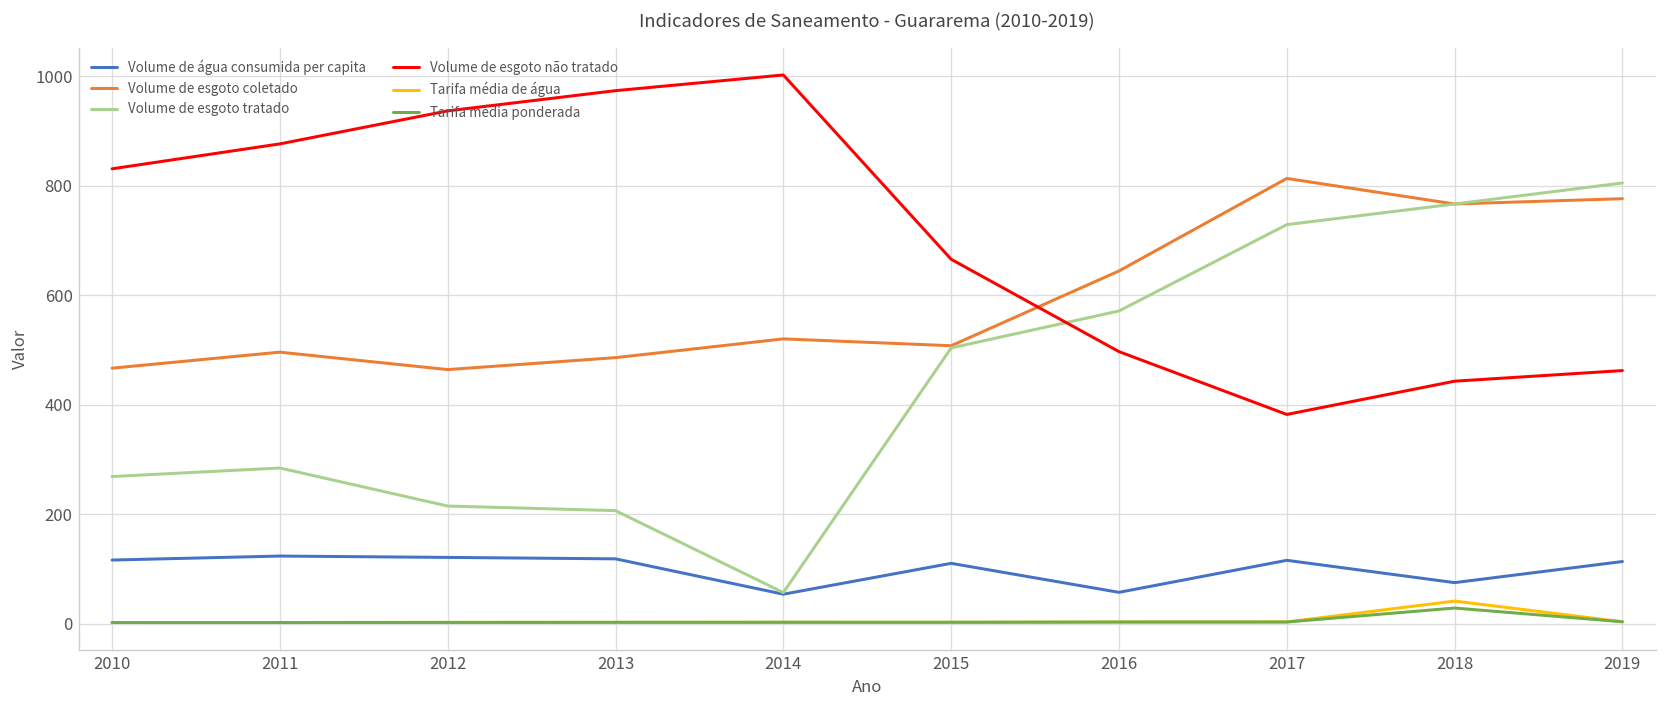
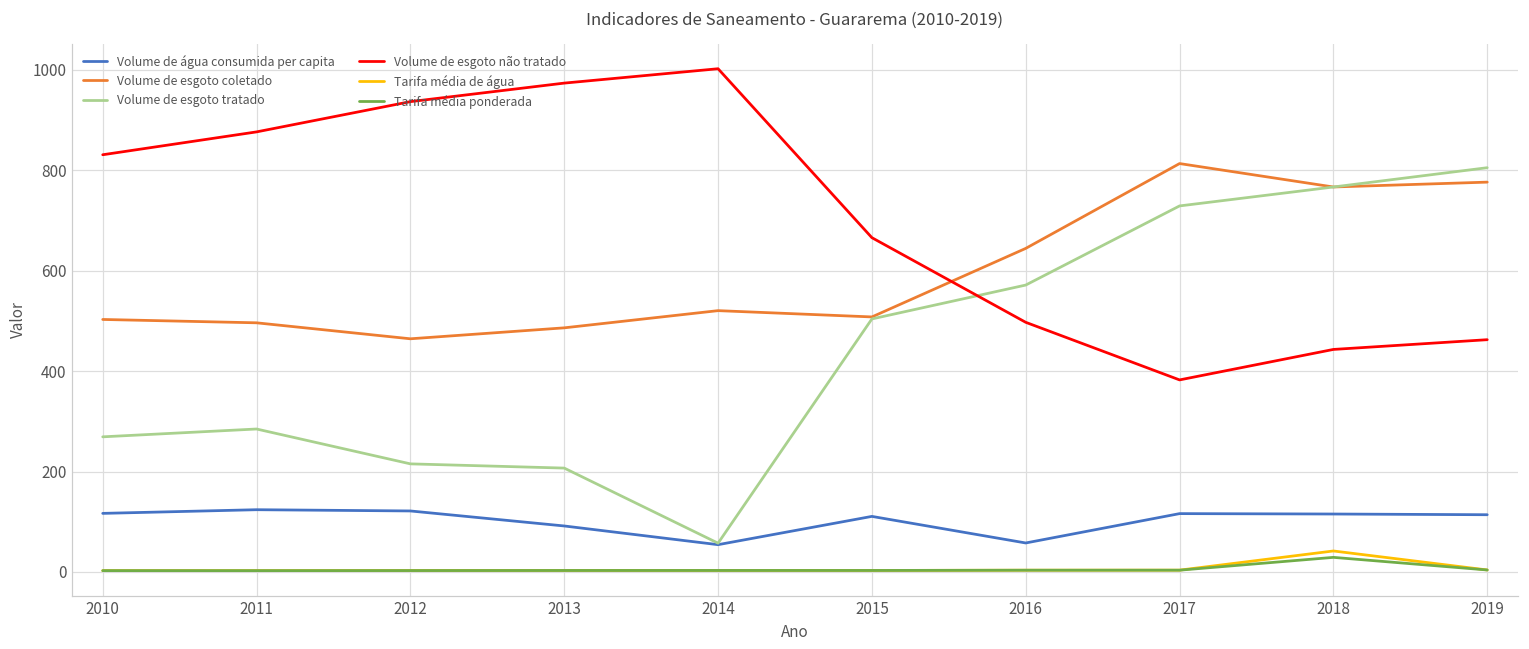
  {
    "Volume de água consumida per capita": {
      "2010": 120,
      "2011": 120,
      "2012": 120,
-     "2013": 120,
+     "2013": 90,
      "2015": 110,
      "2016": 60,
      "2017": 120,
-     "2018": 80,
+     "2018": 120,
      "2019": 110
    },
    "Volume de esgoto coletado": {
-     "2010": 470,
+     "2010": 500,
      "2011": 500,
      "2012": 460,
      "2013": 490,
      "2014": 520,
      "2016": 640,
      "2017": 810,
      "2019": 780
    },
    "Volume de esgoto tratado": {
      "2010": 270,
      "2011": 280,
      "2012": 220,
      "2013": 210,
      "2016": 570,
      "2017": 730,
      "2019": 810
    },
    "Volume de esgoto não tratado": {
      "2010": 830,
      "2011": 880,
      "2012": 940,
      "2013": 970,
      "2014": 1000,
      "2015": 670,
      "2016": 500,
      "2017": 380,
      "2018": 440,
      "2019": 460
    },
    "Tarifa média de água": {
      "2018": 40
    },
    "Tarifa média ponderada": {
      "2018": 30
    }
  }
